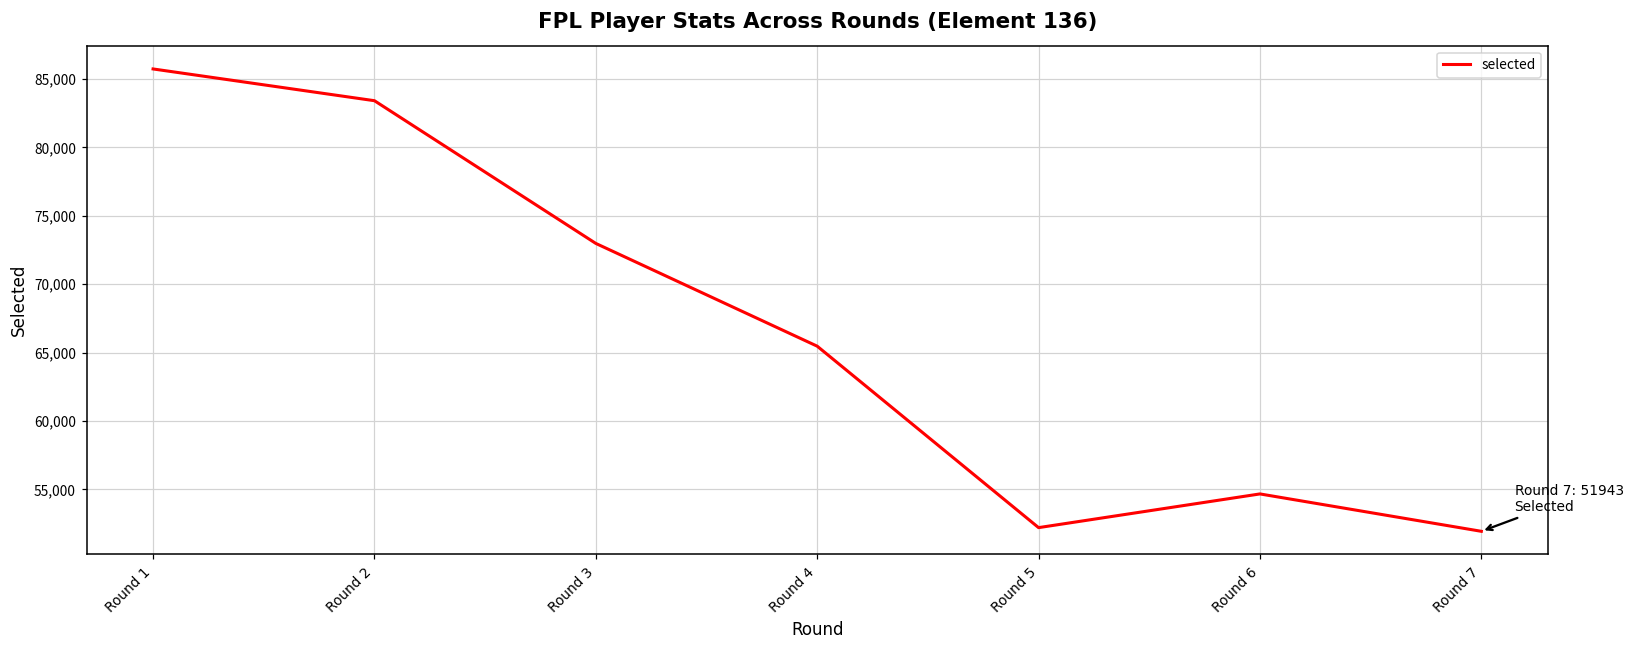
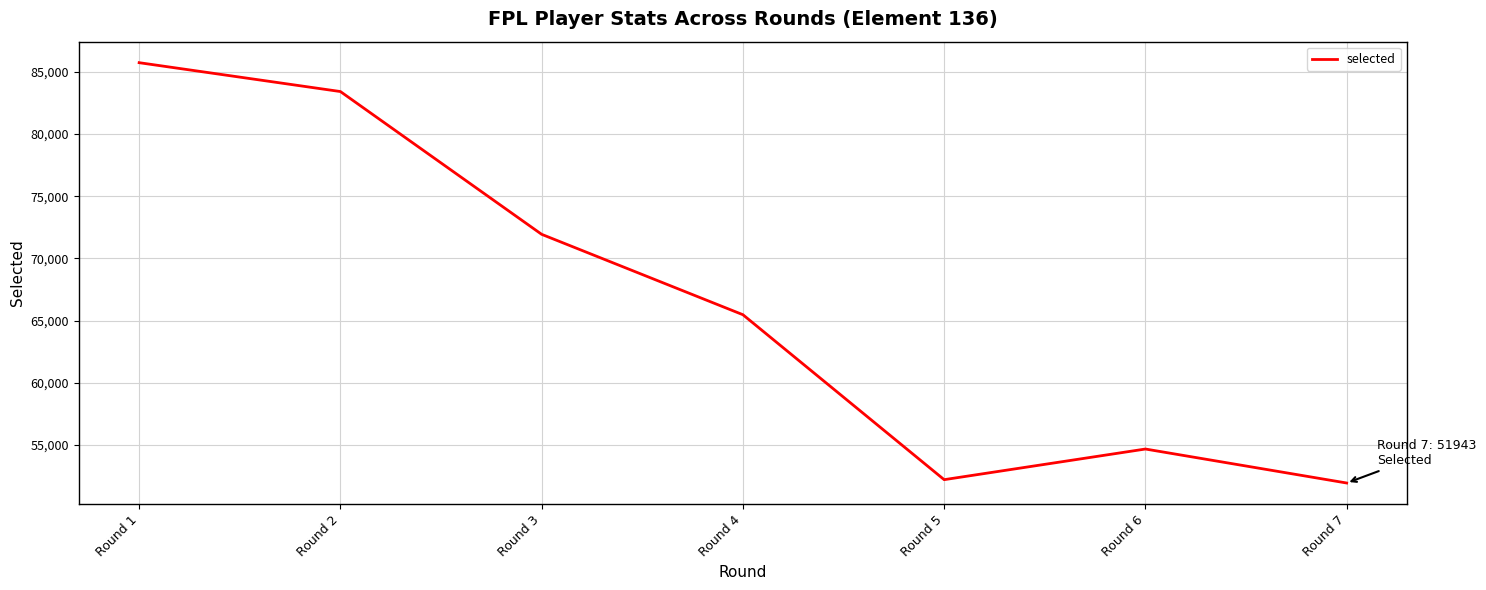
  {
    "Round 1": "85,700",
    "Round 2": "83,400",
-   "Round 3": "73,000",
+   "Round 3": "71,900",
    "Round 4": "65,500",
    "Round 5": "52,200",
    "Round 6": "54,700"
  }
